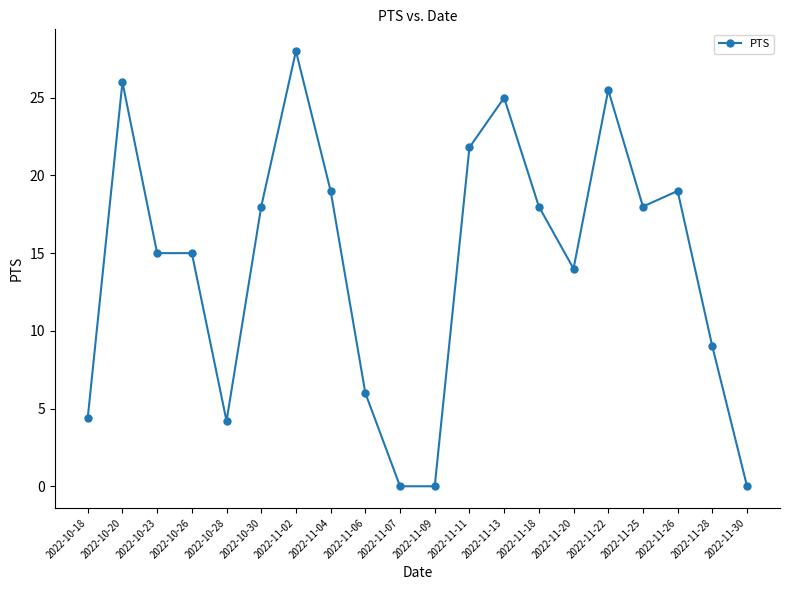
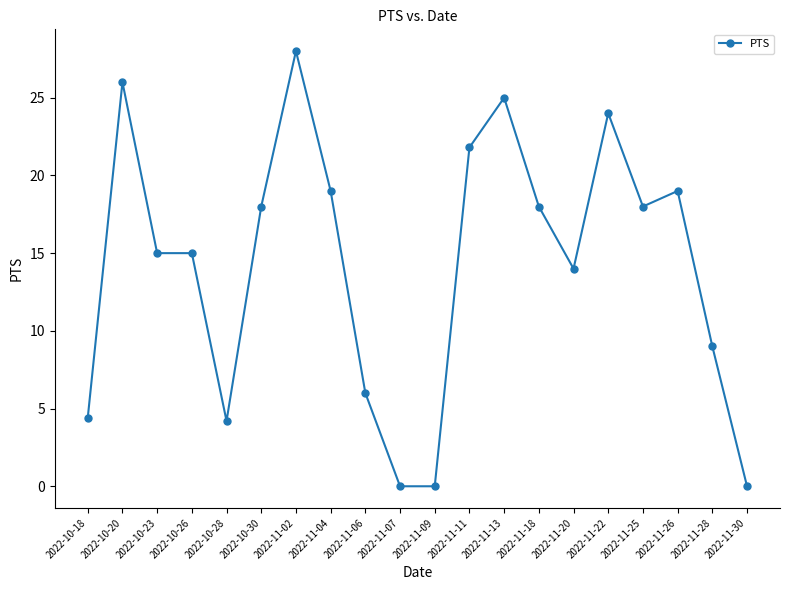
  {
    "2022-10-18": 4.4,
    "2022-10-20": 26.0,
    "2022-10-23": 15.0,
    "2022-10-26": 15.0,
    "2022-10-28": 4.2,
    "2022-10-30": 18.0,
    "2022-11-02": 28.0,
    "2022-11-04": 19.0,
    "2022-11-06": 6.0,
    "2022-11-07": 0.0,
    "2022-11-09": 0.0,
    "2022-11-11": 21.8,
    "2022-11-13": 25.0,
    "2022-11-18": 18.0,
    "2022-11-20": 14.0,
-   "2022-11-22": 25.5,
+   "2022-11-22": 24.0,
    "2022-11-25": 18.0,
    "2022-11-26": 19.0,
    "2022-11-28": 9.0,
    "2022-11-30": 0.0
  }
